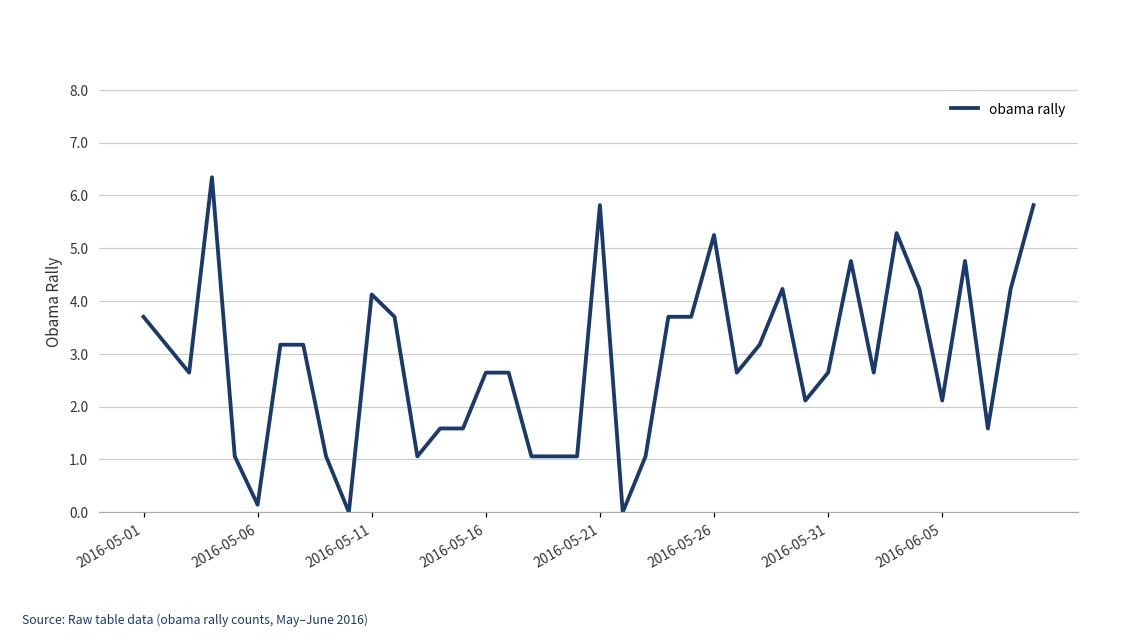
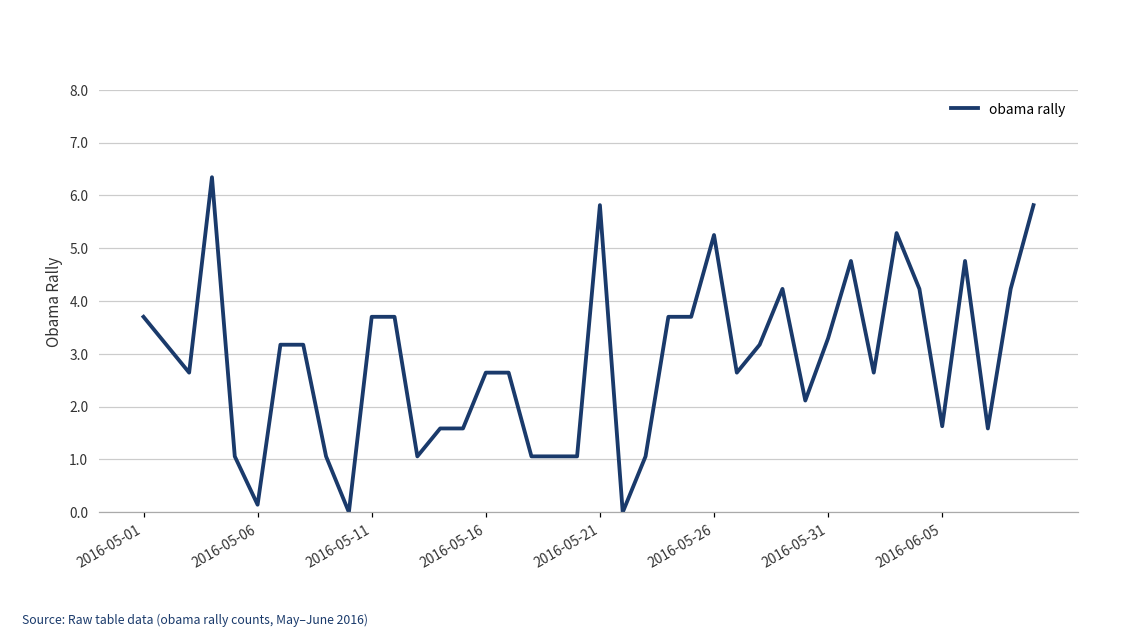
  {
    "2016-05-01": 3.7,
    "2016-05-06": 0.1,
-   "2016-05-11": 4.1,
+   "2016-05-11": 3.7,
    "2016-05-16": 2.6,
    "2016-05-21": 5.8,
    "2016-05-26": 5.2,
-   "2016-05-31": 2.6,
-   "2016-06-05": 2.1
+   "2016-05-31": 3.3,
+   "2016-06-05": 1.6
  }
